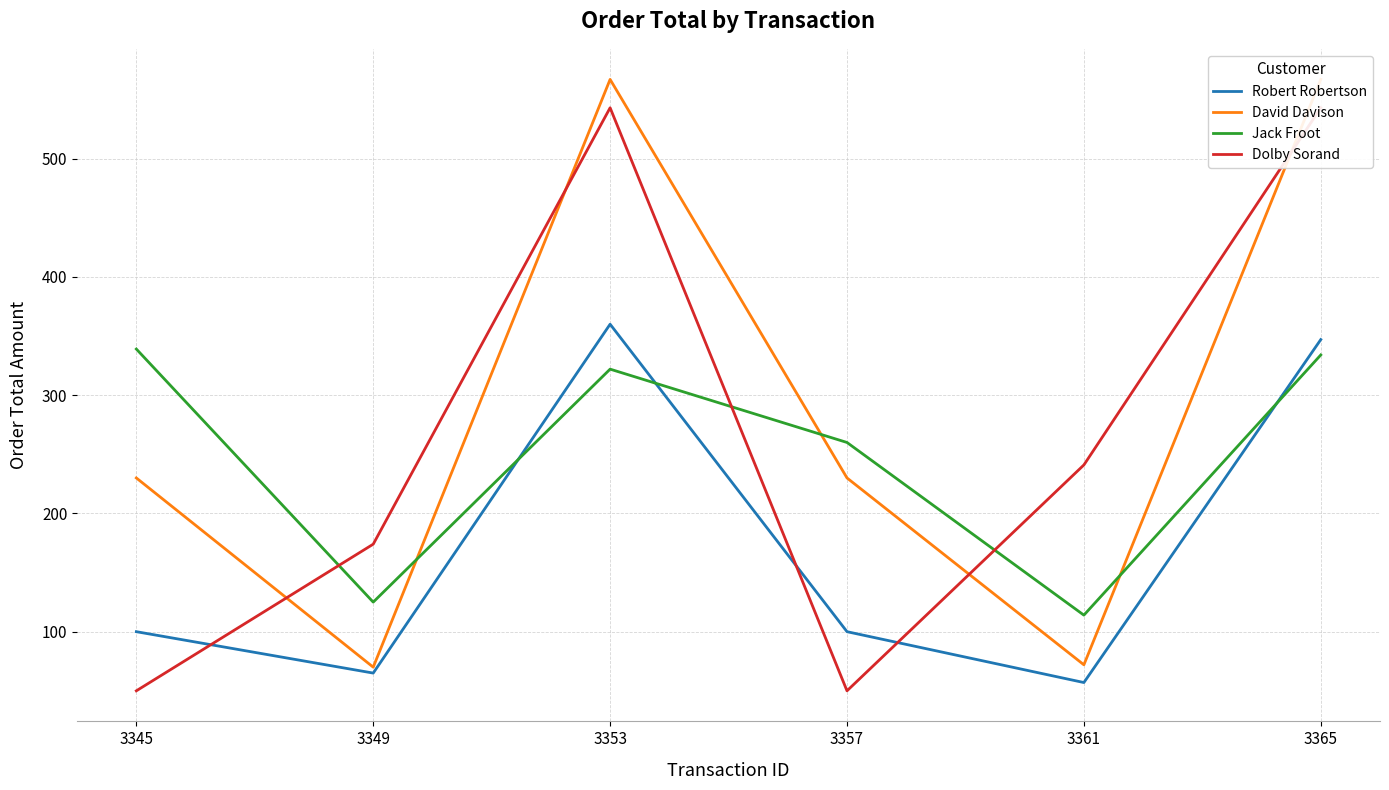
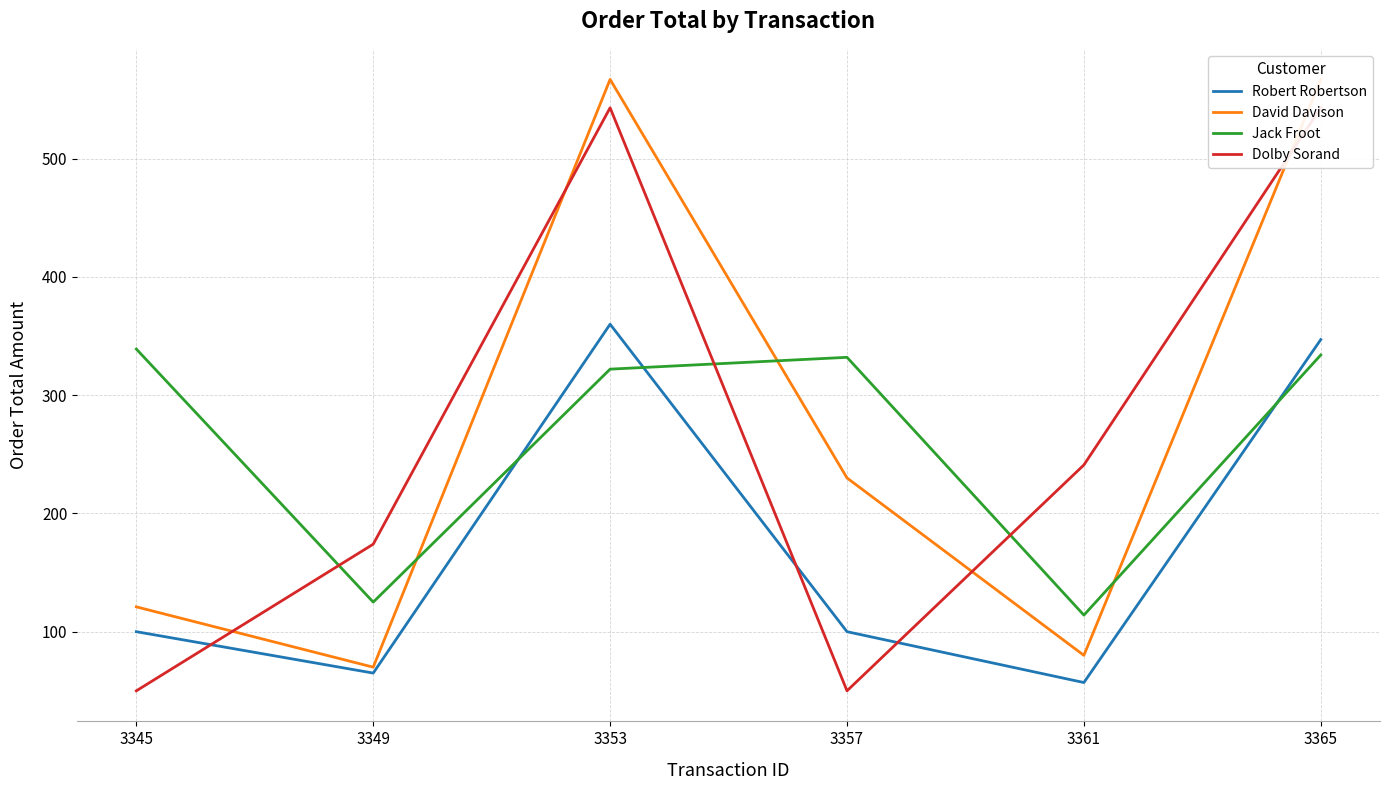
  {
    "Robert Robertson": {
      "3345": 100,
      "3349": 65,
      "3353": 360,
      "3357": 100,
      "3361": 57,
      "3365": 347
    },
    "David Davison": {
-     "3345": 230,
+     "3345": 121,
      "3349": 70,
      "3353": 567,
      "3357": 230,
-     "3361": 72
+     "3361": 80
    },
    "Jack Froot": {
      "3345": 339,
      "3349": 125,
      "3353": 322,
-     "3357": 260,
+     "3357": 332,
      "3361": 114,
      "3365": 334
    },
    "Dolby Sorand": {
      "3345": 50,
      "3349": 174,
      "3353": 543,
      "3357": 50,
      "3361": 241
    }
  }
